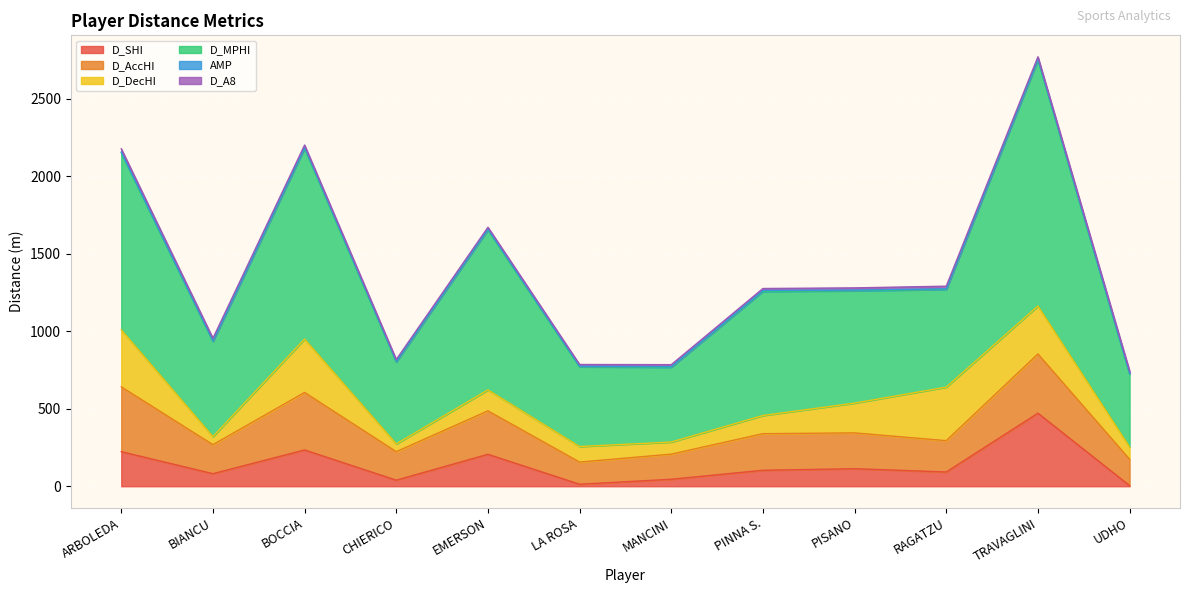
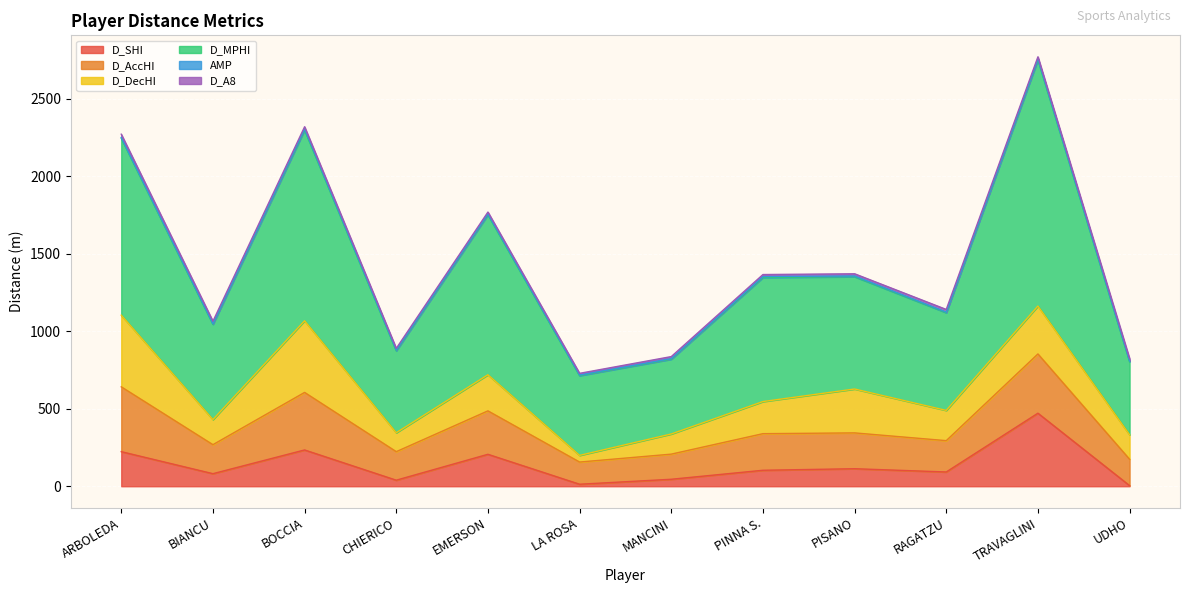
  {
    "D_DecHI": {
-     "ARBOLEDA": 370,
-     "BIANCU": 50,
-     "BOCCIA": 340,
-     "CHIERICO": 50,
-     "EMERSON": 140,
-     "LA ROSA": 100,
-     "MANCINI": 80,
-     "PINNA S.": 120,
-     "PISANO": 190,
-     "RAGATZU": 350,
+     "ARBOLEDA": 460,
+     "BIANCU": 160,
+     "BOCCIA": 460,
+     "CHIERICO": 120,
+     "EMERSON": 230,
+     "LA ROSA": 40,
+     "MANCINI": 130,
+     "PINNA S.": 210,
+     "PISANO": 280,
+     "RAGATZU": 200,
      "TRAVAGLINI": 310,
-     "UDHO": 80
+     "UDHO": 160
    },
    "D_A8": {
      "ARBOLEDA": 20,
      "RAGATZU": 20
    }
  }
